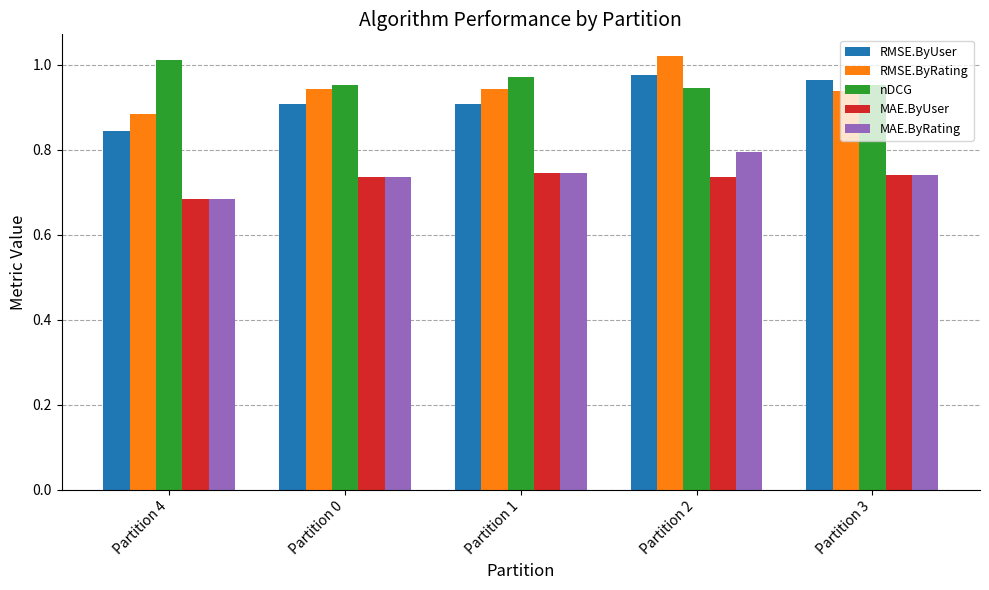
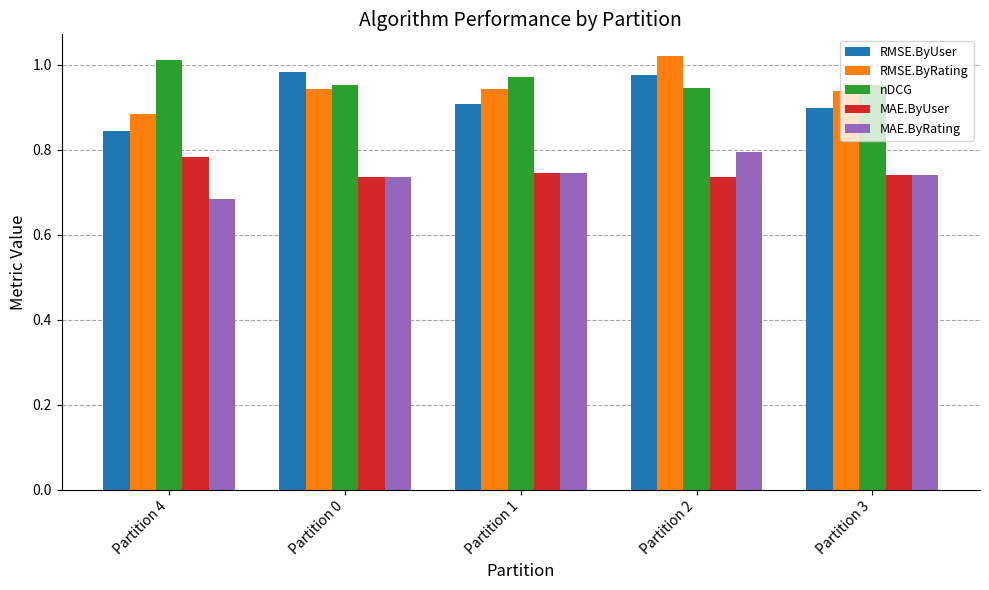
  {
    "RMSE.ByUser": {
      "Partition 4": 0.85,
-     "Partition 0": 0.91,
+     "Partition 0": 0.98,
      "Partition 1": 0.91,
      "Partition 2": 0.97,
-     "Partition 3": 0.96
+     "Partition 3": 0.90
    },
    "RMSE.ByRating": {
      "Partition 4": 0.88,
      "Partition 0": 0.94,
      "Partition 1": 0.94,
      "Partition 2": 1.02
    },
    "nDCG": {
      "Partition 4": 1.01,
      "Partition 0": 0.95,
      "Partition 1": 0.97,
      "Partition 2": 0.95
    },
    "MAE.ByUser": {
-     "Partition 4": 0.69,
+     "Partition 4": 0.78,
      "Partition 0": 0.74,
      "Partition 1": 0.74,
      "Partition 2": 0.74,
      "Partition 3": 0.74
    },
    "MAE.ByRating": {
      "Partition 4": 0.69,
      "Partition 0": 0.74,
      "Partition 1": 0.74,
      "Partition 2": 0.79,
      "Partition 3": 0.74
    }
  }
